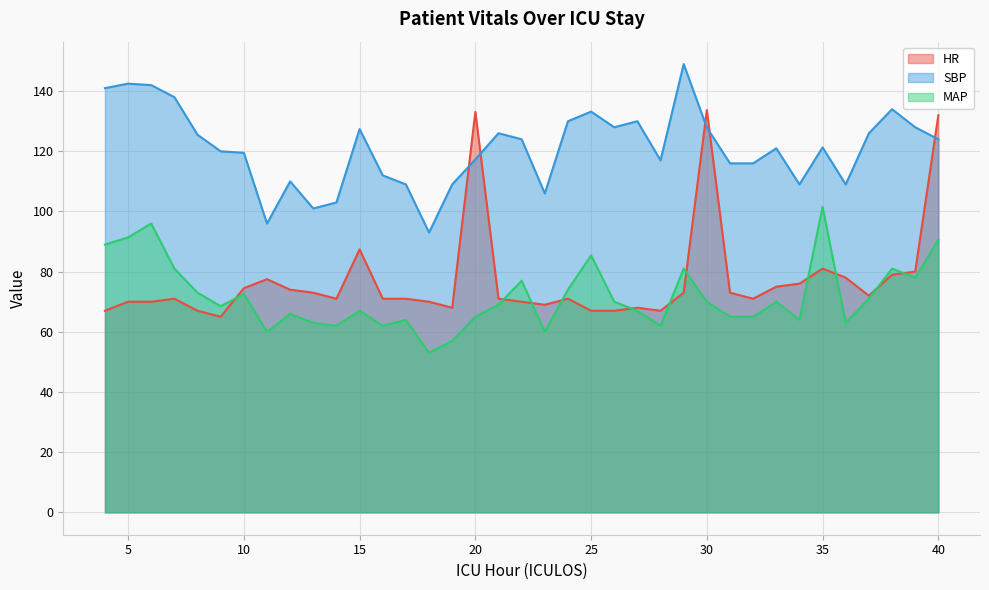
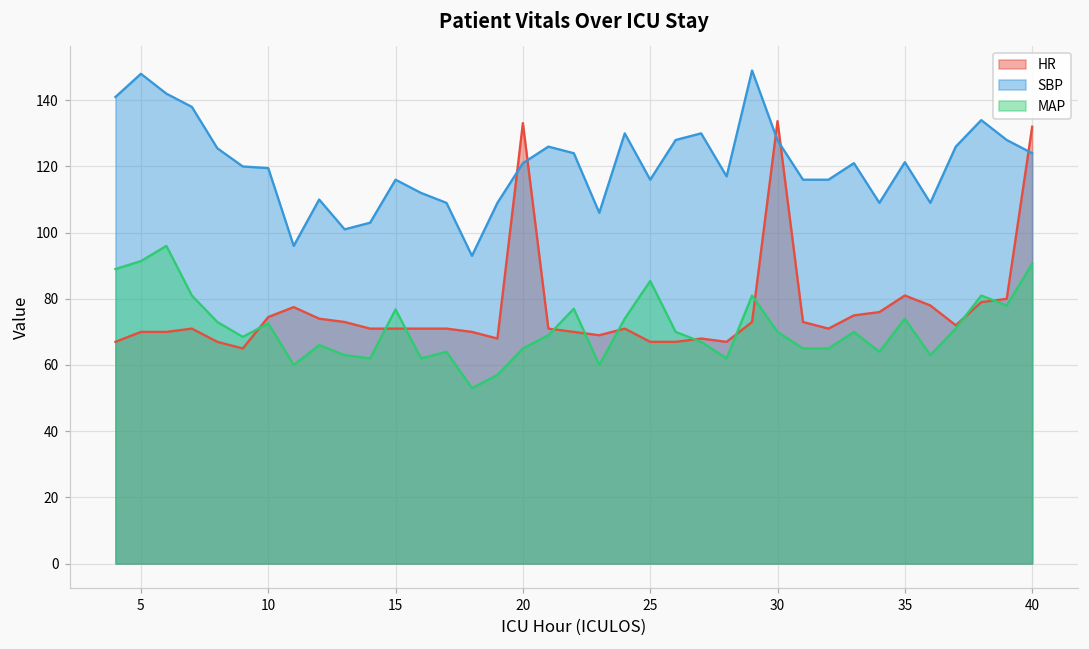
  {
    "HR": {
      "5": 70,
      "10": 75,
-     "15": 87,
+     "15": 71,
      "20": 133,
      "25": 67,
      "30": 134,
      "35": 81,
      "40": 132
    },
    "SBP": {
-     "5": 143,
+     "5": 148,
      "10": 120,
-     "15": 127,
-     "20": 117,
-     "25": 133,
+     "15": 116,
+     "20": 121,
+     "25": 116,
      "30": 128,
      "35": 121,
      "40": 124
    },
    "MAP": {
      "5": 91,
      "10": 73,
-     "15": 67,
+     "15": 77,
      "20": 65,
      "25": 85,
      "30": 70,
-     "35": 102,
+     "35": 74,
      "40": 91
    }
  }
